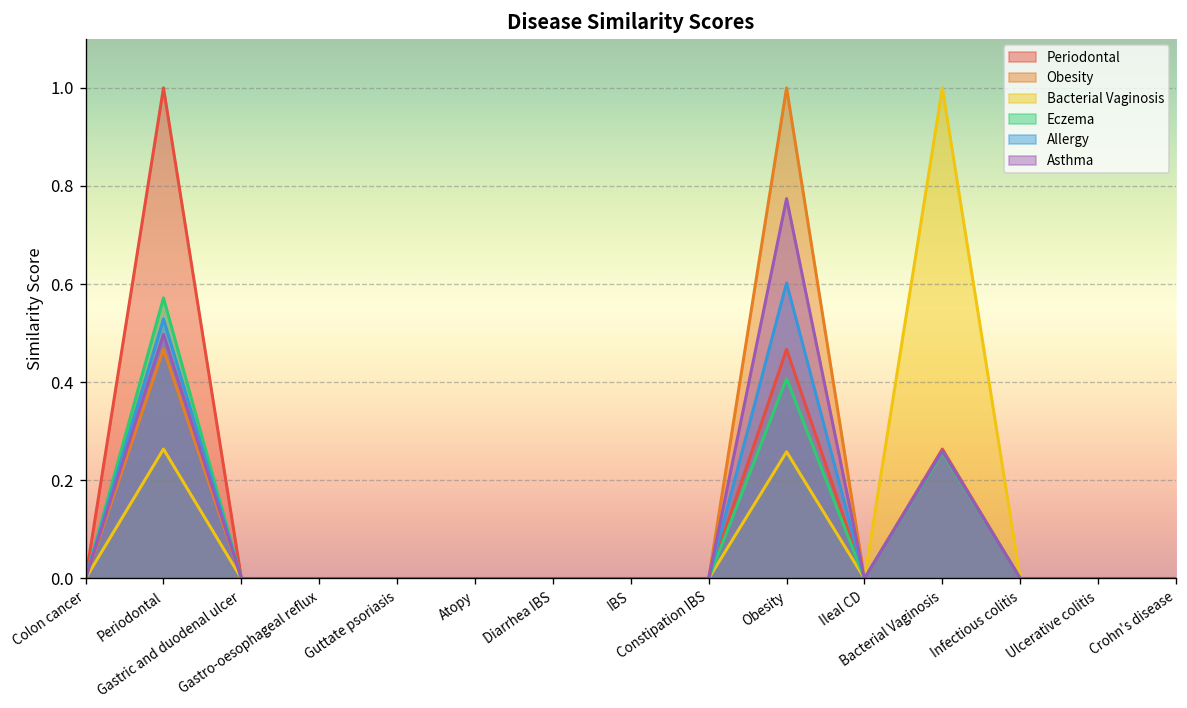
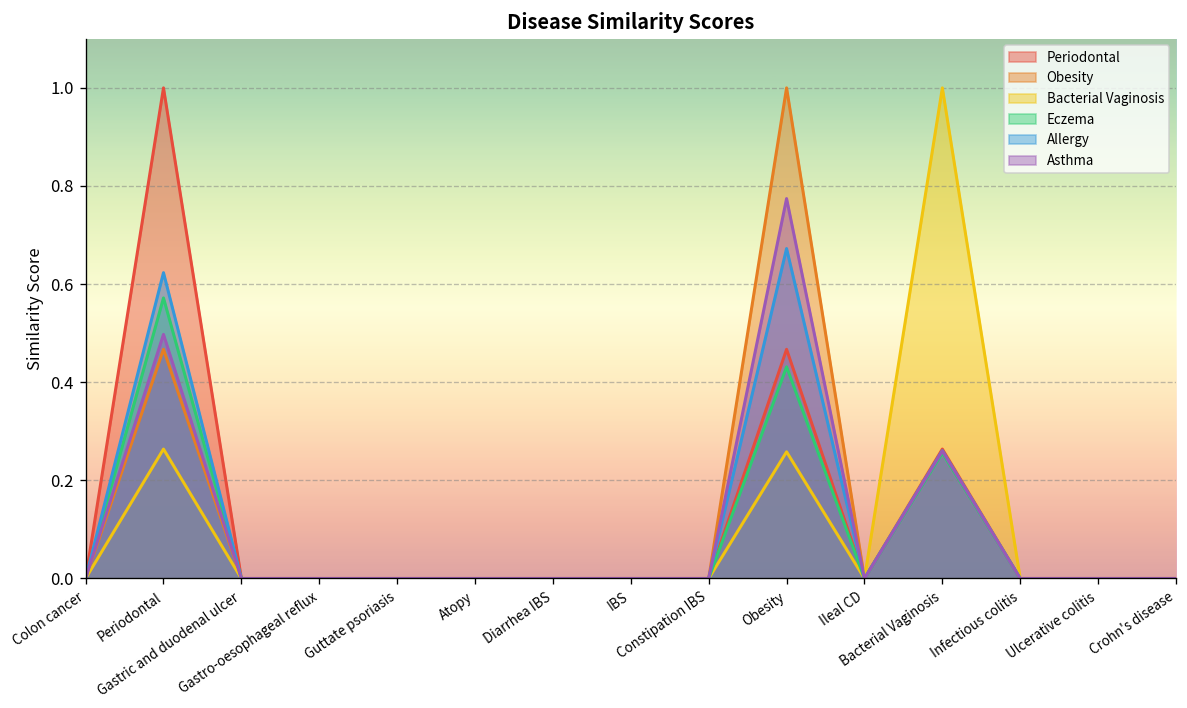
  {
    "Eczema": {
      "Periodontal": 0.57,
-     "Obesity": 0.41
+     "Obesity": 0.43
    },
    "Allergy": {
-     "Periodontal": 0.53,
-     "Obesity": 0.60
+     "Periodontal": 0.62,
+     "Obesity": 0.67
    },
    "Asthma": {
      "Periodontal": 0.50,
      "Obesity": 0.77
    }
  }
